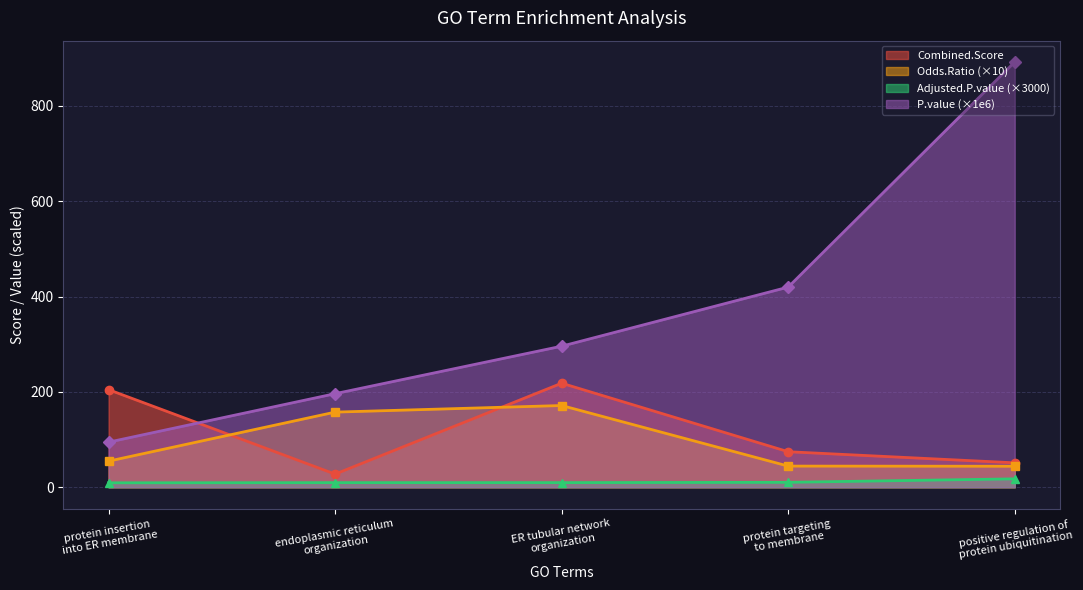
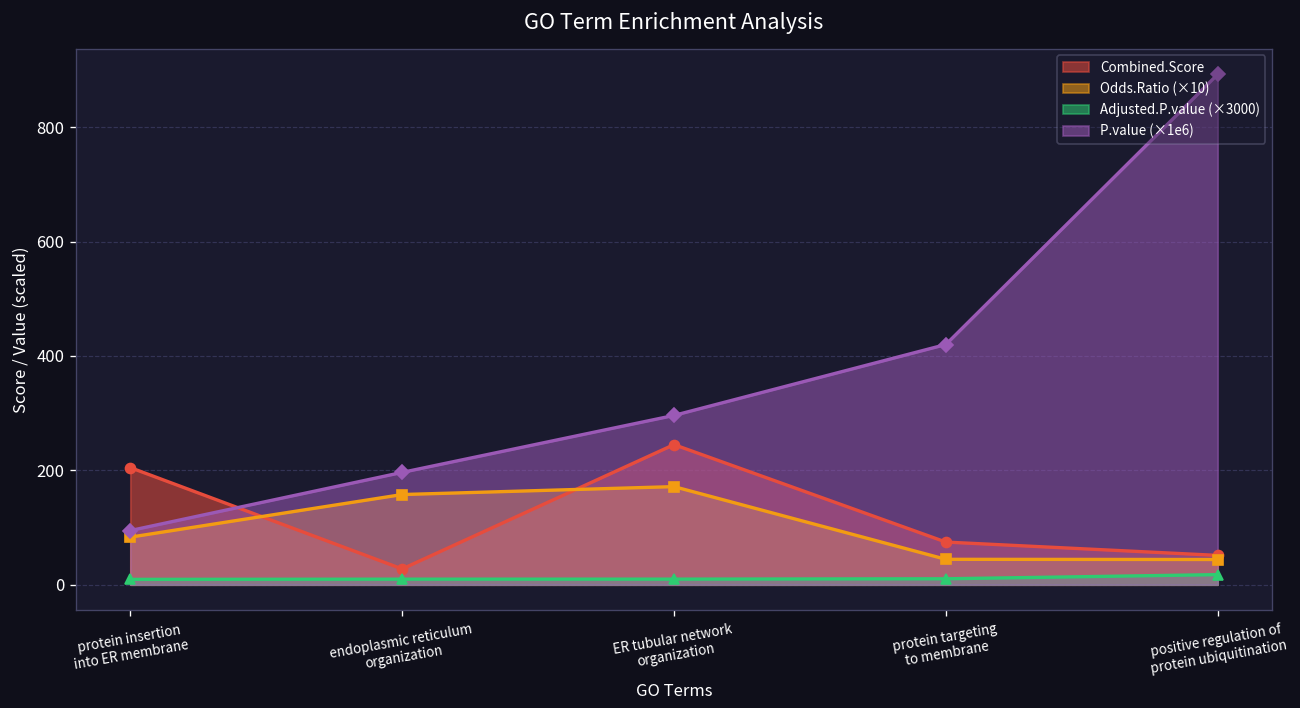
  {
    "Combined.Score": {
      "protein insertion into ER membrane": 200,
      "endoplasmic reticulum organization": 30,
-     "ER tubular network organization": 220,
+     "ER tubular network organization": 240,
      "protein targeting to membrane": 70,
      "positive regulation of protein ubiquitination": 50
    },
    "Odds.Ratio (×10)": {
-     "protein insertion into ER membrane": 50,
+     "protein insertion into ER membrane": 80,
      "endoplasmic reticulum organization": 160,
      "ER tubular network organization": 170,
      "protein targeting to membrane": 40,
      "positive regulation of protein ubiquitination": 40
    },
    "Adjusted.P.value (×3000)": {
      "protein insertion into ER membrane": 10,
      "endoplasmic reticulum organization": 10,
      "ER tubular network organization": 10,
      "protein targeting to membrane": 10,
      "positive regulation of protein ubiquitination": 20
    },
    "P.value (×1e6)": {
      "protein insertion into ER membrane": 90,
      "endoplasmic reticulum organization": 200,
      "ER tubular network organization": 300,
      "protein targeting to membrane": 420
    }
  }
